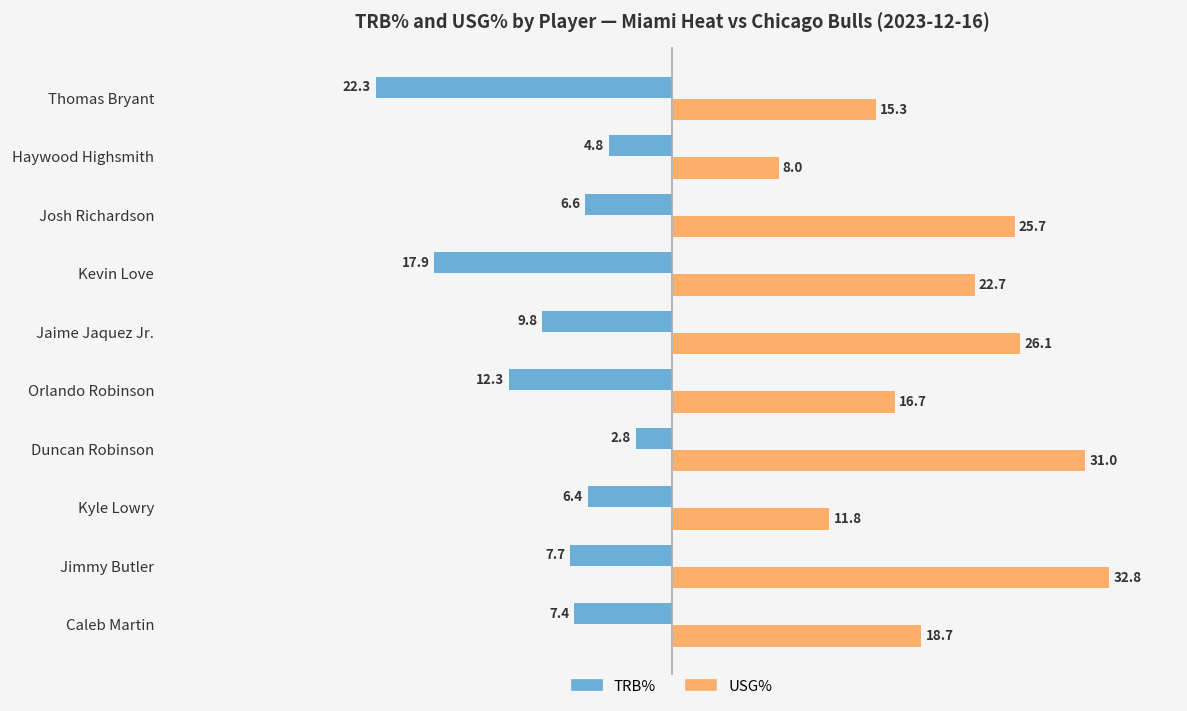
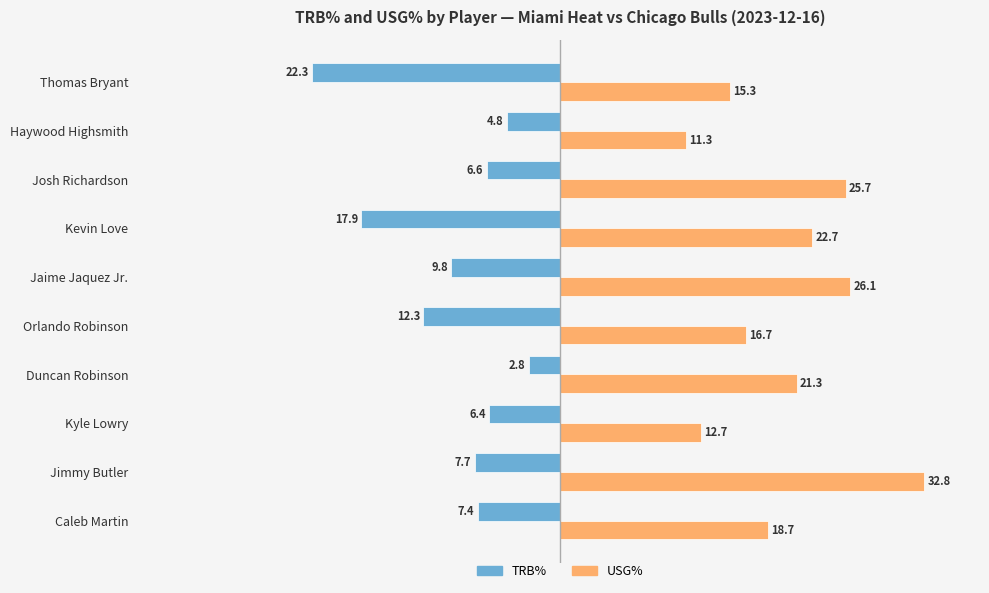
  {
    "USG%": {
      "Thomas Bryant": 15.3,
-     "Haywood Highsmith": 8.0,
+     "Haywood Highsmith": 11.3,
      "Josh Richardson": 25.7,
      "Kevin Love": 22.7,
      "Jaime Jaquez Jr.": 26.1,
      "Orlando Robinson": 16.7,
-     "Duncan Robinson": 31.0,
-     "Kyle Lowry": 11.8,
+     "Duncan Robinson": 21.3,
+     "Kyle Lowry": 12.7,
      "Jimmy Butler": 32.8,
      "Caleb Martin": 18.7
    }
  }
